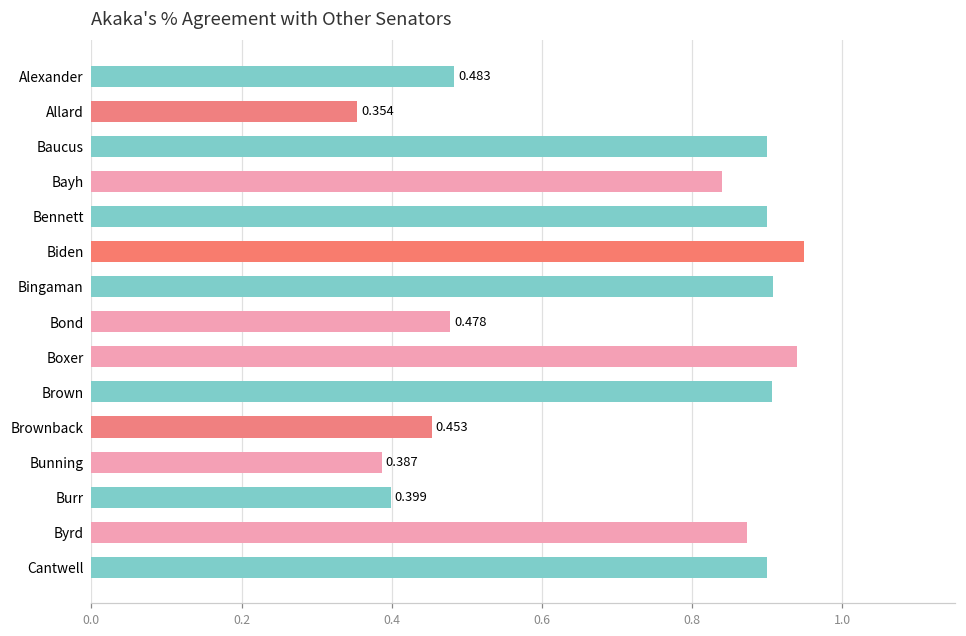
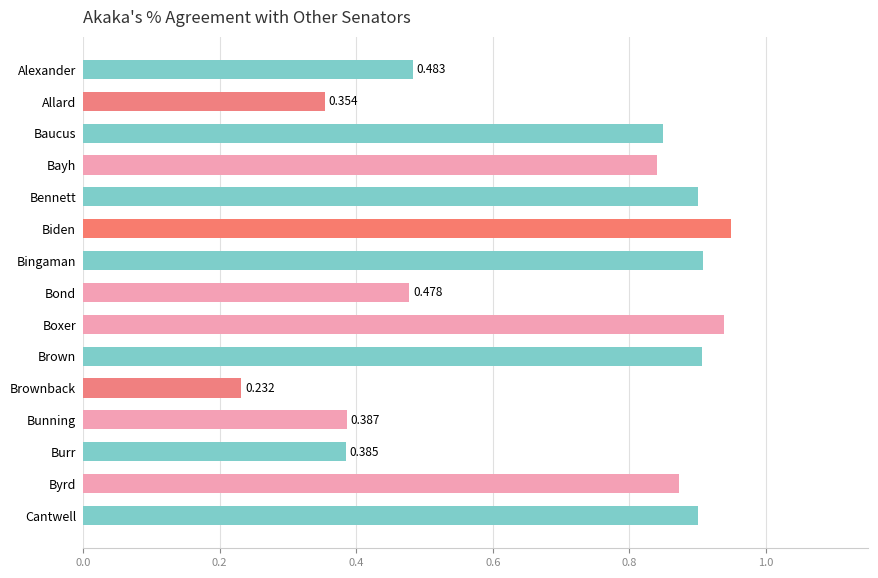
  {
    "Alexander": 0.483,
    "Allard": 0.354,
-   "Baucus": 0.90,
+   "Baucus": 0.85,
    "Bond": 0.478,
-   "Brownback": 0.453,
+   "Brownback": 0.232,
    "Bunning": 0.387,
-   "Burr": 0.399
+   "Burr": 0.385
  }
